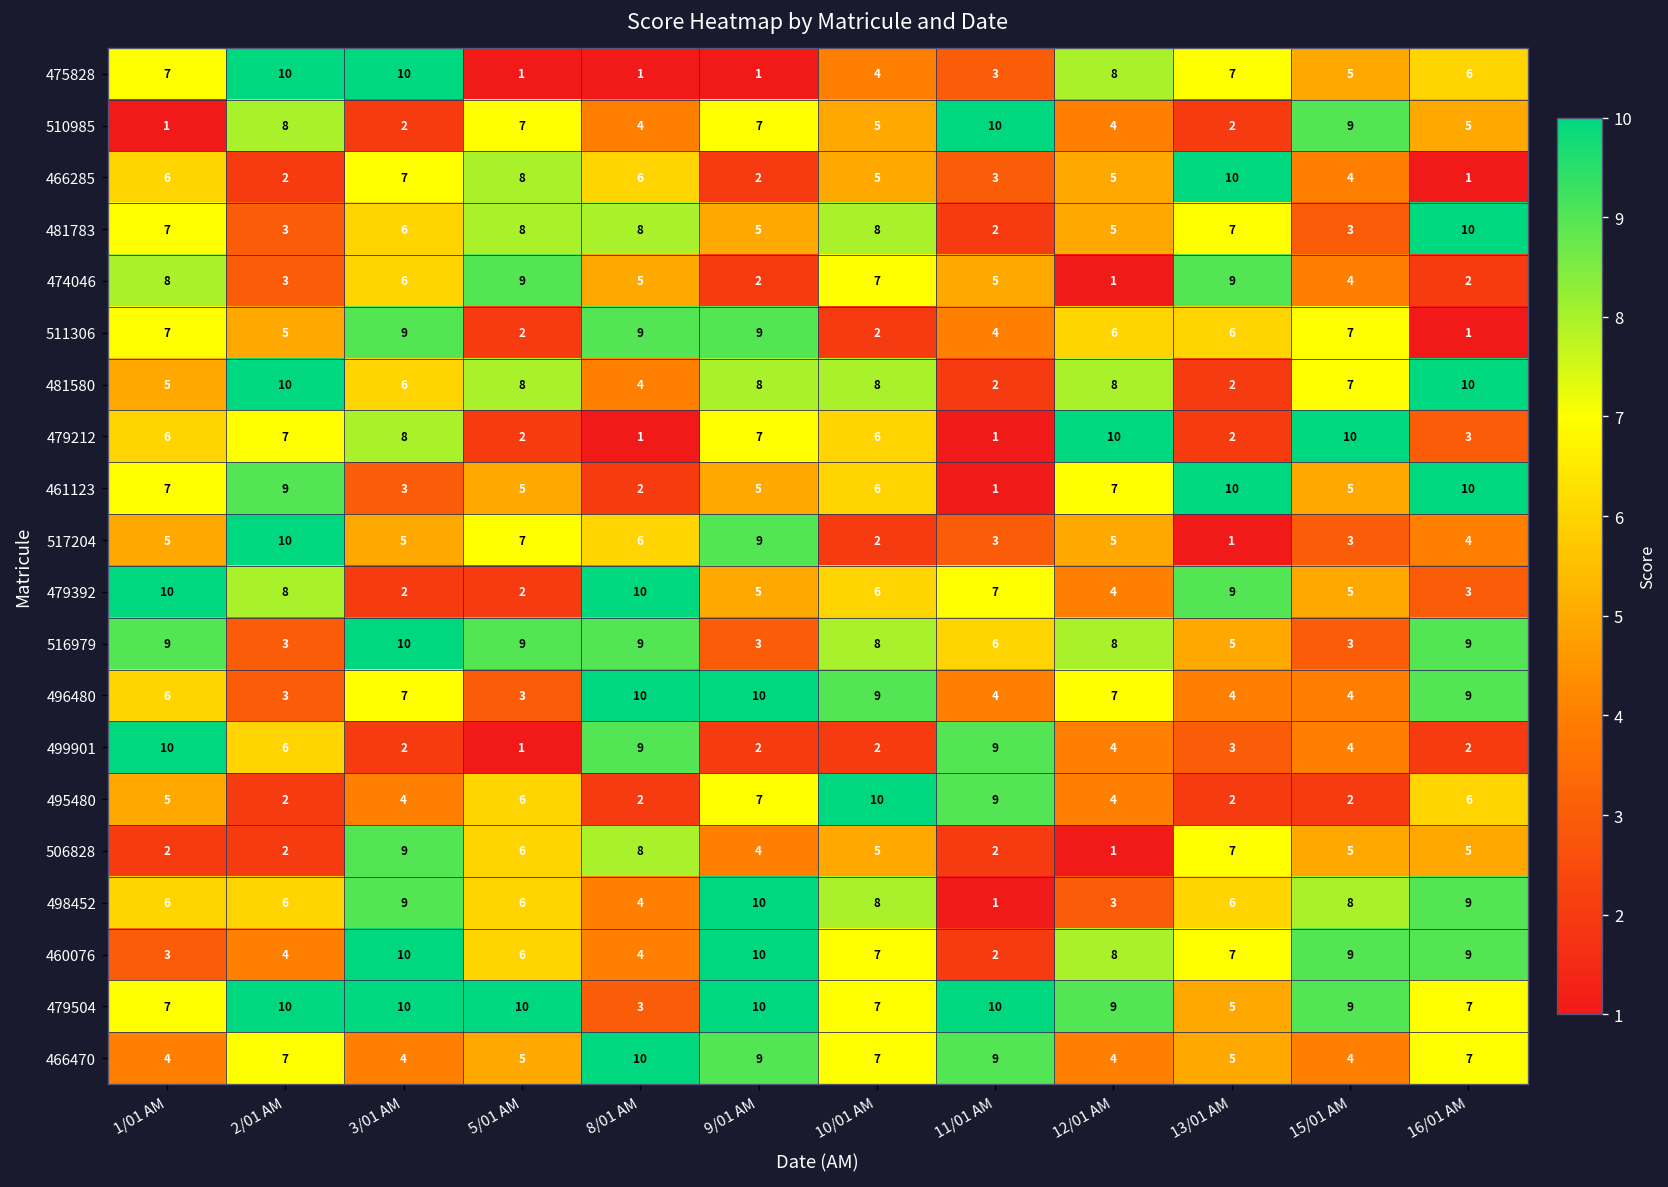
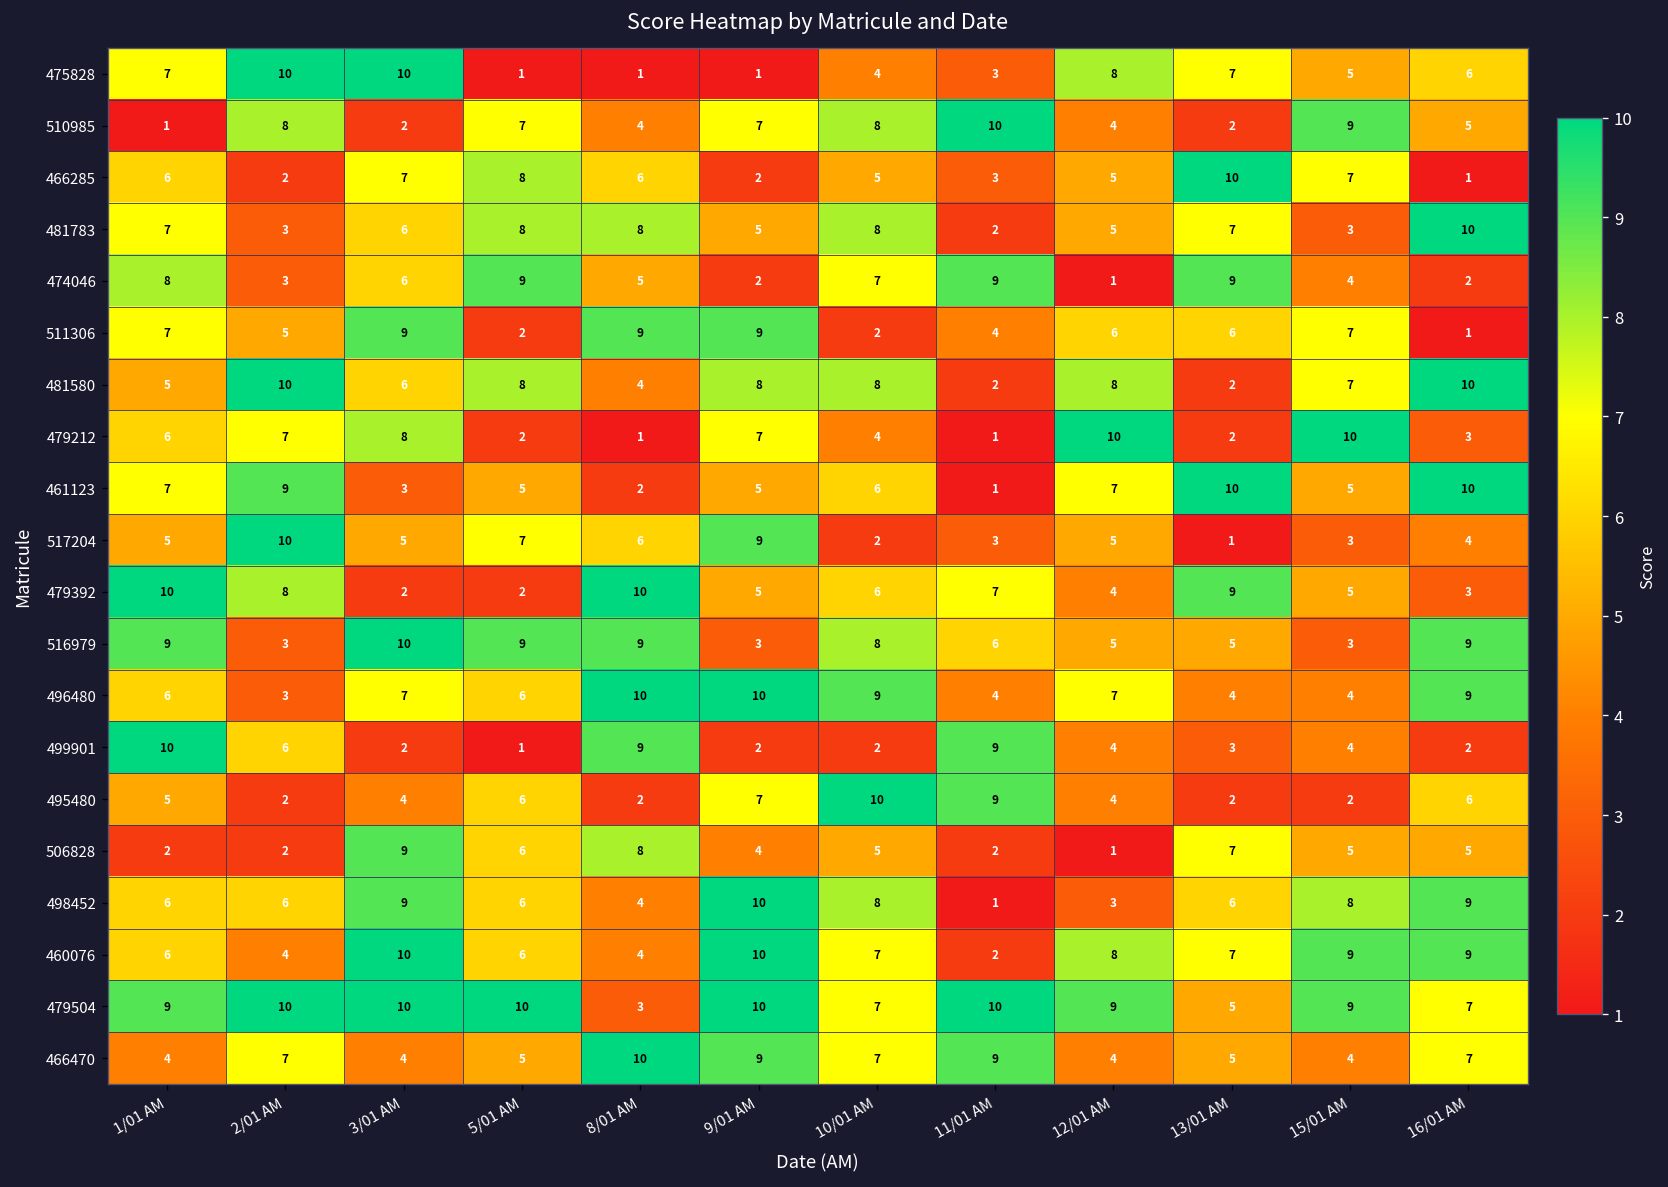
  {
    "510985": {
      "1/01 AM": 1,
      "2/01 AM": 8,
      "3/01 AM": 2,
      "5/01 AM": 7,
      "8/01 AM": 4,
      "9/01 AM": 7,
-     "10/01 AM": 5,
+     "10/01 AM": 8,
      "11/01 AM": 10,
      "12/01 AM": 4,
      "13/01 AM": 2,
      "15/01 AM": 9,
      "16/01 AM": 5
    },
    "466285": {
      "1/01 AM": 6,
      "2/01 AM": 2,
      "3/01 AM": 7,
      "5/01 AM": 8,
      "8/01 AM": 6,
      "9/01 AM": 2,
      "10/01 AM": 5,
      "11/01 AM": 3,
      "12/01 AM": 5,
      "13/01 AM": 10,
-     "15/01 AM": 4,
+     "15/01 AM": 7,
      "16/01 AM": 1
    },
    "474046": {
      "1/01 AM": 8,
      "2/01 AM": 3,
      "3/01 AM": 6,
      "5/01 AM": 9,
      "8/01 AM": 5,
      "9/01 AM": 2,
      "10/01 AM": 7,
-     "11/01 AM": 5,
+     "11/01 AM": 9,
      "12/01 AM": 1,
      "13/01 AM": 9,
      "15/01 AM": 4,
      "16/01 AM": 2
    },
    "479212": {
      "1/01 AM": 6,
      "2/01 AM": 7,
      "3/01 AM": 8,
      "5/01 AM": 2,
      "8/01 AM": 1,
      "9/01 AM": 7,
-     "10/01 AM": 6,
+     "10/01 AM": 4,
      "11/01 AM": 1,
      "12/01 AM": 10,
      "13/01 AM": 2,
      "15/01 AM": 10,
      "16/01 AM": 3
    },
    "516979": {
      "1/01 AM": 9,
      "2/01 AM": 3,
      "3/01 AM": 10,
      "5/01 AM": 9,
      "8/01 AM": 9,
      "9/01 AM": 3,
      "10/01 AM": 8,
      "11/01 AM": 6,
-     "12/01 AM": 8,
+     "12/01 AM": 5,
      "13/01 AM": 5,
      "15/01 AM": 3,
      "16/01 AM": 9
    },
    "496480": {
      "1/01 AM": 6,
      "2/01 AM": 3,
      "3/01 AM": 7,
-     "5/01 AM": 3,
+     "5/01 AM": 6,
      "8/01 AM": 10,
      "9/01 AM": 10,
      "10/01 AM": 9,
      "11/01 AM": 4,
      "12/01 AM": 7,
      "13/01 AM": 4,
      "15/01 AM": 4,
      "16/01 AM": 9
    },
    "460076": {
-     "1/01 AM": 3,
+     "1/01 AM": 6,
      "2/01 AM": 4,
      "3/01 AM": 10,
      "5/01 AM": 6,
      "8/01 AM": 4,
      "9/01 AM": 10,
      "10/01 AM": 7,
      "11/01 AM": 2,
      "12/01 AM": 8,
      "13/01 AM": 7,
      "15/01 AM": 9,
      "16/01 AM": 9
    },
    "479504": {
-     "1/01 AM": 7,
+     "1/01 AM": 9,
      "2/01 AM": 10,
      "3/01 AM": 10,
      "5/01 AM": 10,
      "8/01 AM": 3,
      "9/01 AM": 10,
      "10/01 AM": 7,
      "11/01 AM": 10,
      "12/01 AM": 9,
      "13/01 AM": 5,
      "15/01 AM": 9,
      "16/01 AM": 7
    }
  }
